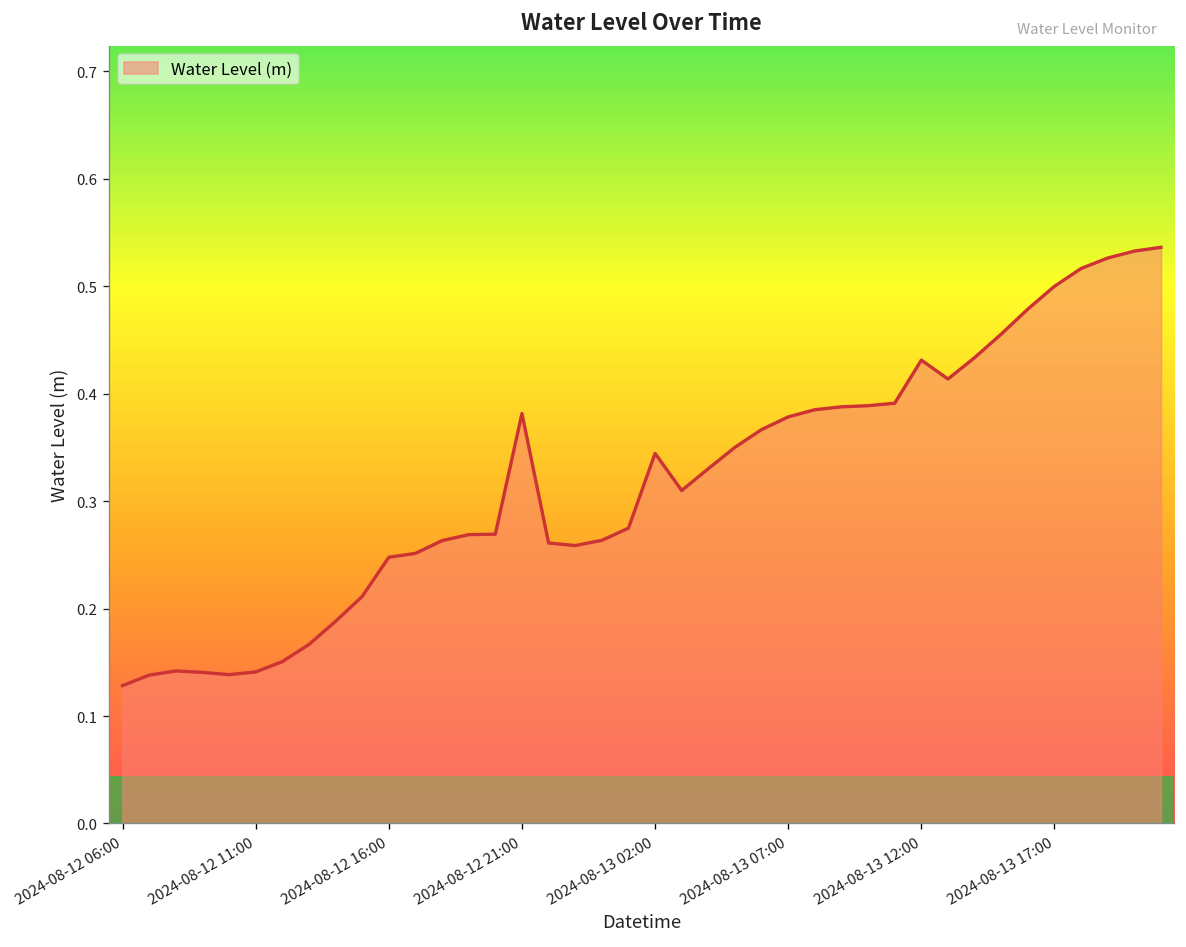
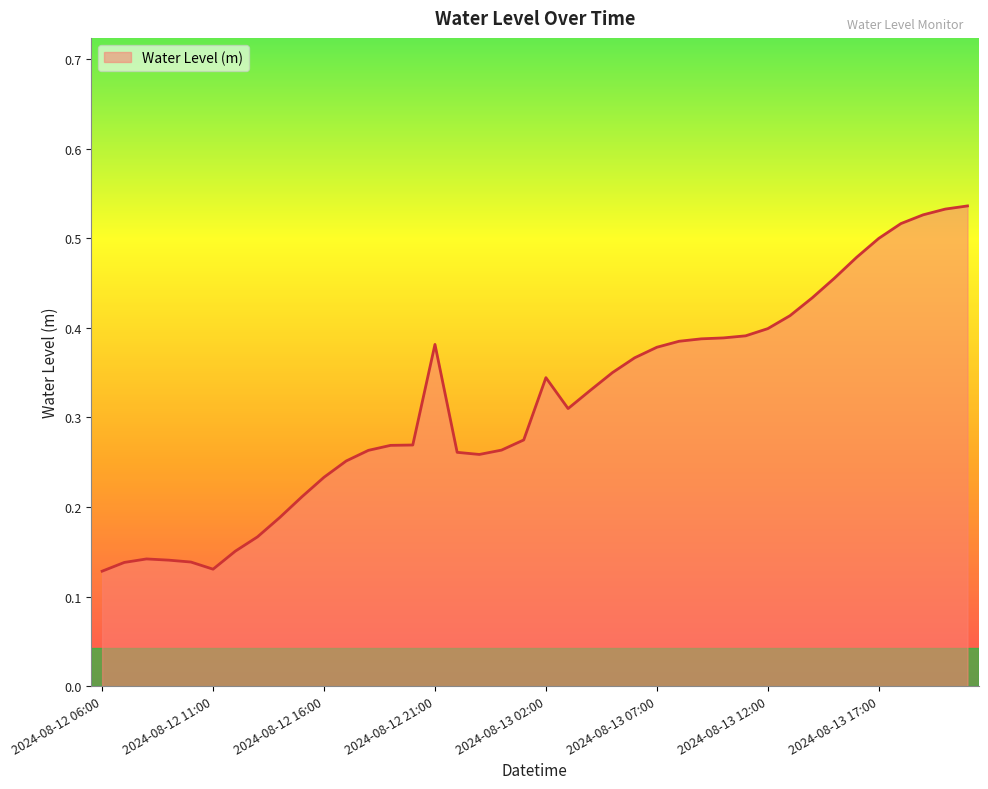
  {
    "2024-08-12 06:00": 0.13,
-   "2024-08-12 11:00": 0.14,
-   "2024-08-12 16:00": 0.25,
+   "2024-08-12 11:00": 0.13,
+   "2024-08-12 16:00": 0.23,
    "2024-08-12 21:00": 0.38,
    "2024-08-13 02:00": 0.34,
    "2024-08-13 07:00": 0.38,
-   "2024-08-13 12:00": 0.43,
+   "2024-08-13 12:00": 0.40,
    "2024-08-13 17:00": 0.50
  }
